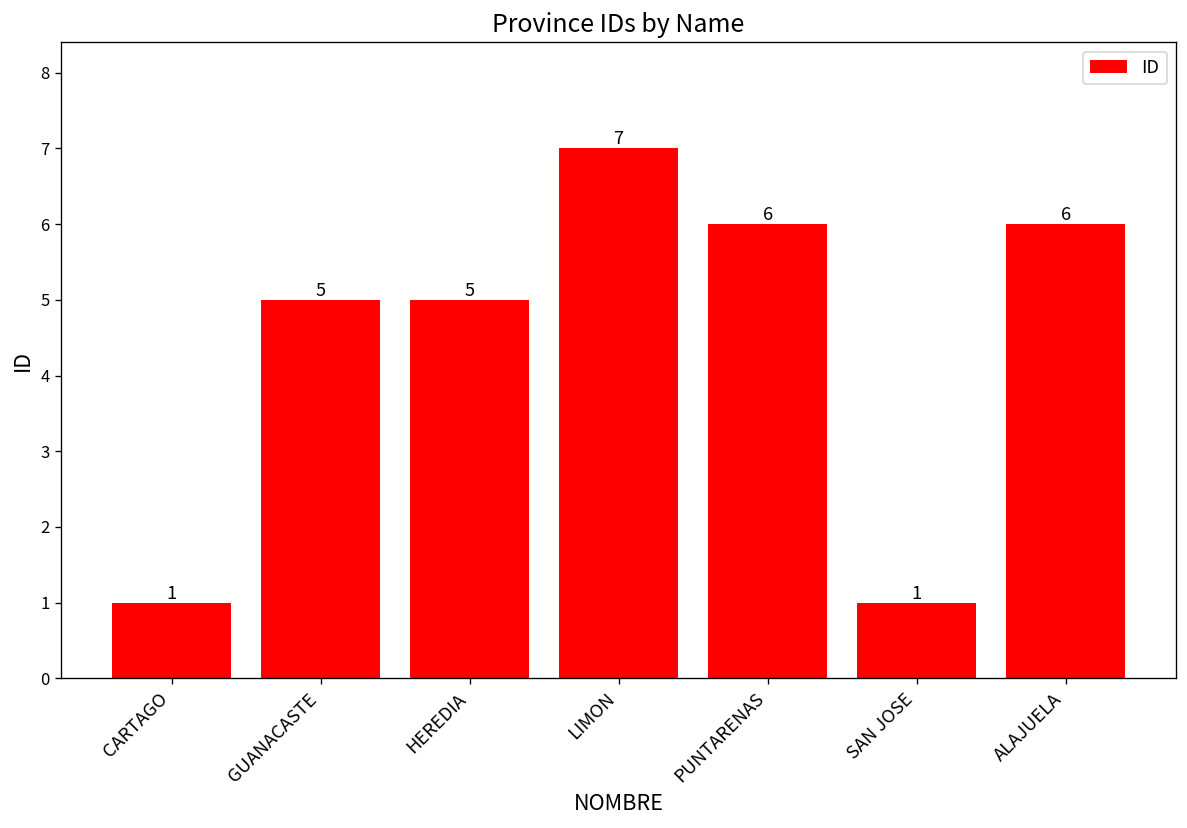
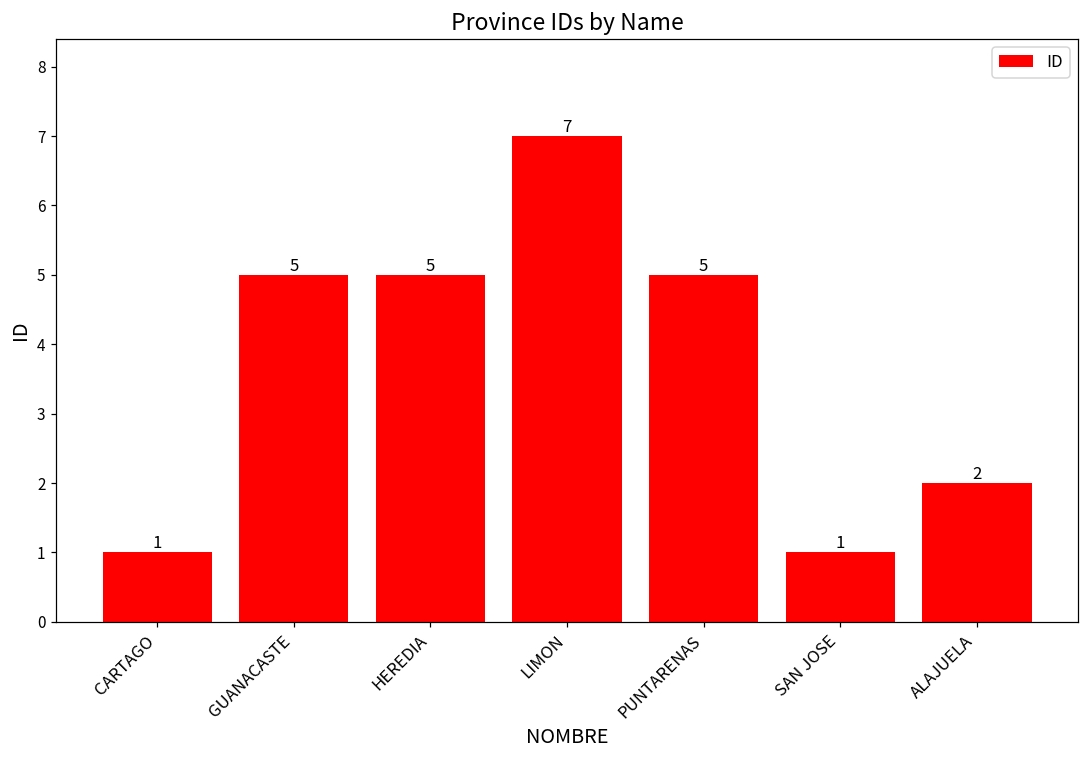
  {
    "CARTAGO": 1,
    "GUANACASTE": 5,
    "HEREDIA": 5,
    "LIMON": 7,
-   "PUNTARENAS": 6,
+   "PUNTARENAS": 5,
    "SAN JOSE": 1,
-   "ALAJUELA": 6
+   "ALAJUELA": 2
  }
